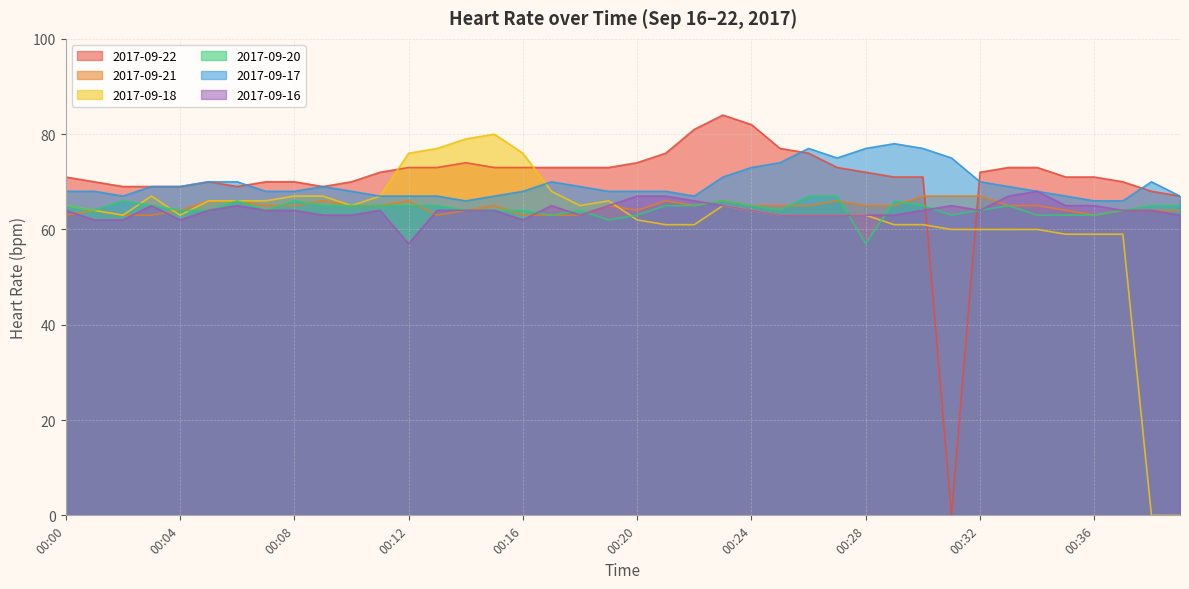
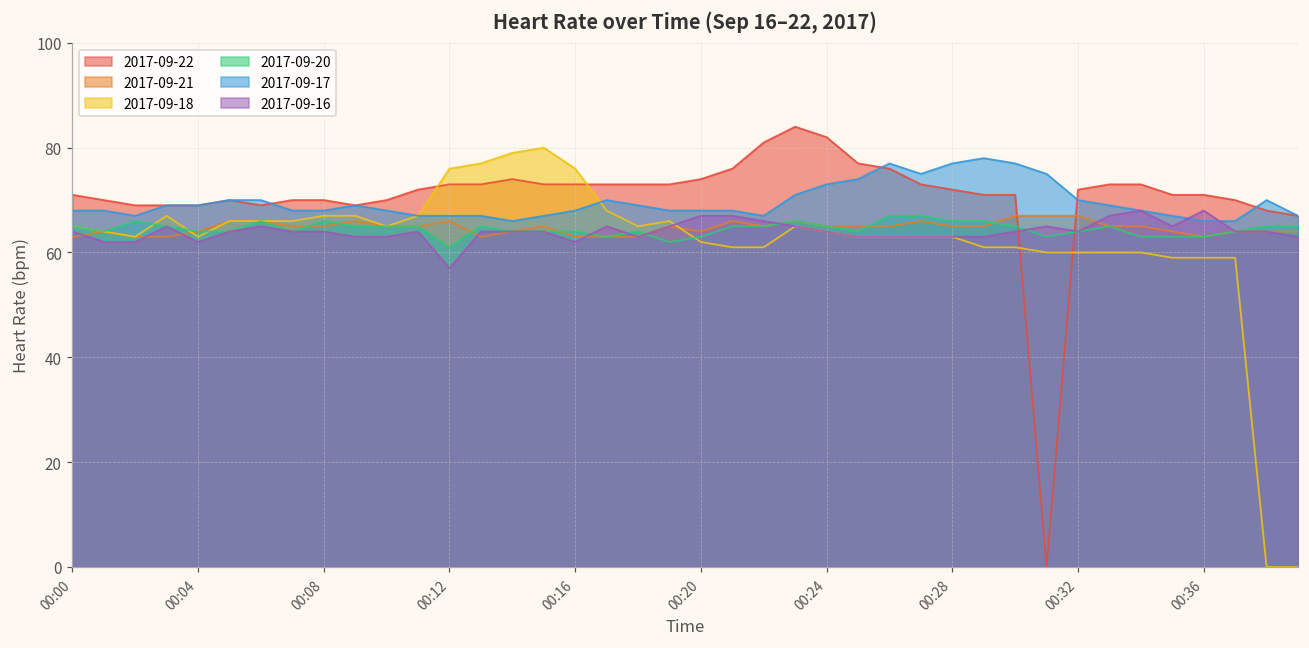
  {
    "2017-09-18": {
      "00:04": 63,
      "00:08": 67,
      "00:12": 76,
      "00:16": 76,
      "00:20": 62,
      "00:32": 60,
      "00:36": 59
    },
    "2017-09-20": {
      "00:08": 66,
-     "00:12": 65,
+     "00:12": 61,
      "00:16": 64,
      "00:20": 63,
-     "00:28": 57
+     "00:28": 66
    },
    "2017-09-17": {
      "00:00": 68,
      "00:08": 68,
      "00:12": 67,
      "00:16": 68,
      "00:20": 68,
      "00:24": 73,
      "00:28": 77,
      "00:32": 70,
      "00:36": 66
    },
    "2017-09-16": {
      "00:00": 64,
      "00:04": 62,
      "00:08": 64,
      "00:12": 57,
      "00:16": 62,
      "00:20": 67,
-     "00:36": 65
+     "00:36": 68
    }
  }
